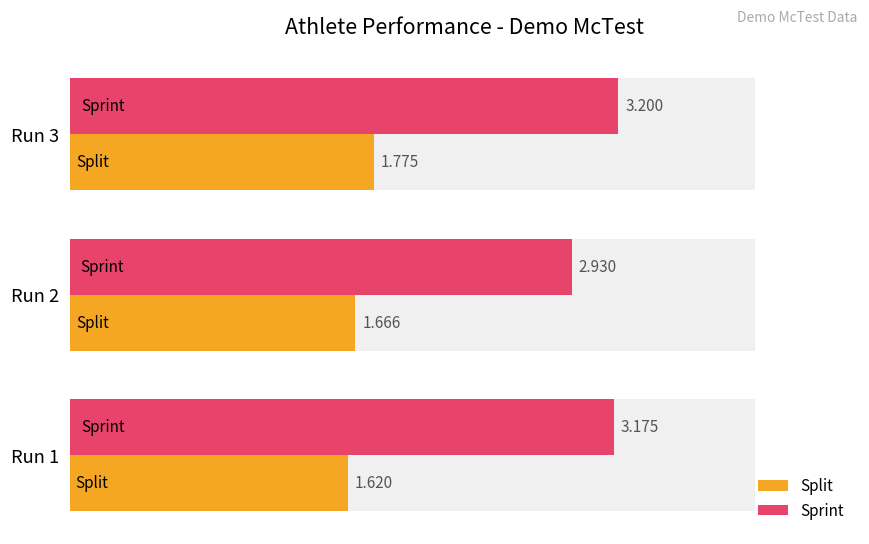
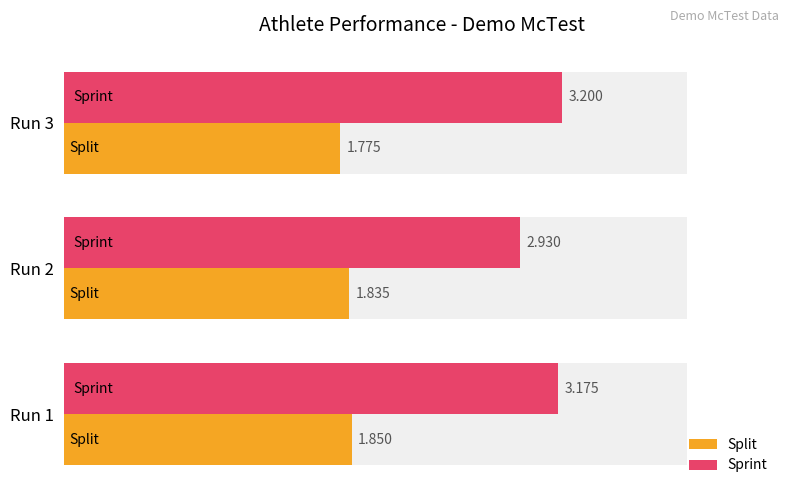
  {
    "Split": {
-     "Run 2": 1.666,
-     "Run 1": 1.620
+     "Run 2": 1.835,
+     "Run 1": 1.850
    }
  }
